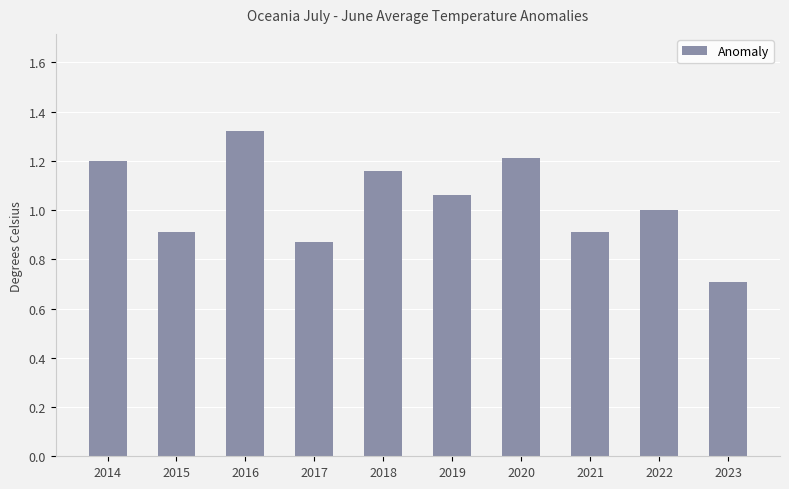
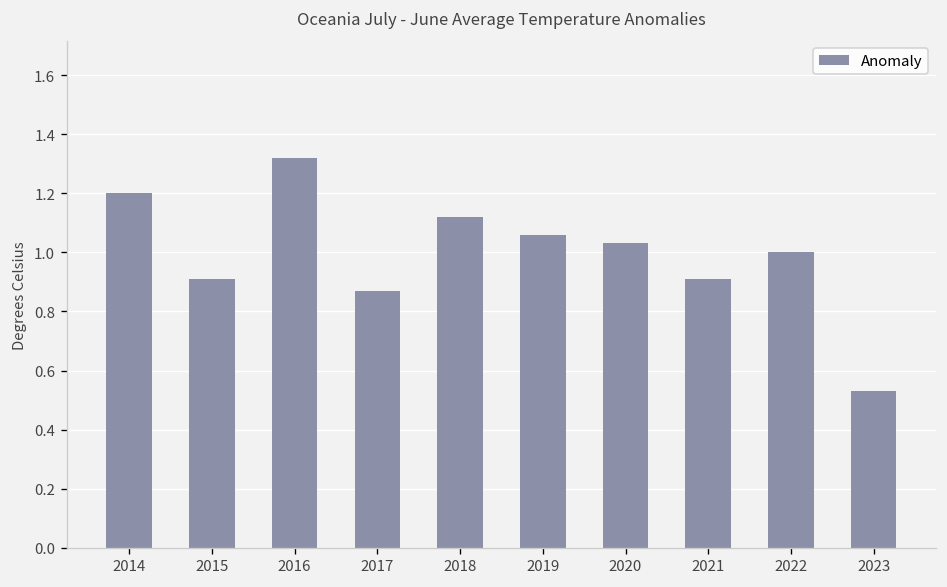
  {
    "2014": 1.20,
    "2015": 0.91,
    "2016": 1.32,
    "2017": 0.87,
-   "2018": 1.16,
+   "2018": 1.12,
    "2019": 1.06,
-   "2020": 1.21,
+   "2020": 1.03,
    "2021": 0.91,
    "2022": 1.00,
-   "2023": 0.71
+   "2023": 0.53
  }
